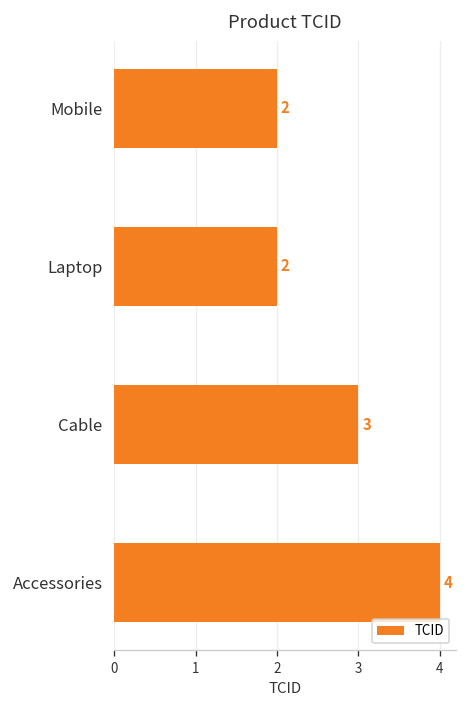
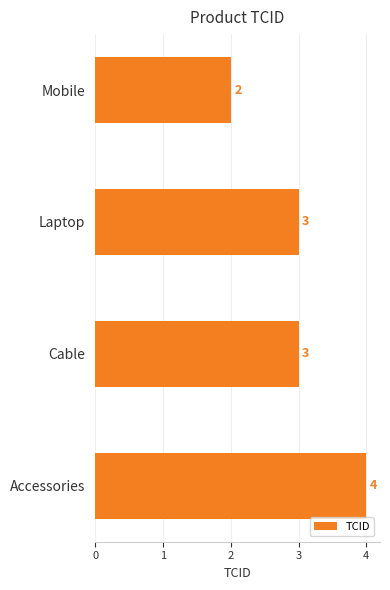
  {
    "Mobile": 2,
-   "Laptop": 2,
+   "Laptop": 3,
    "Cable": 3,
    "Accessories": 4
  }
